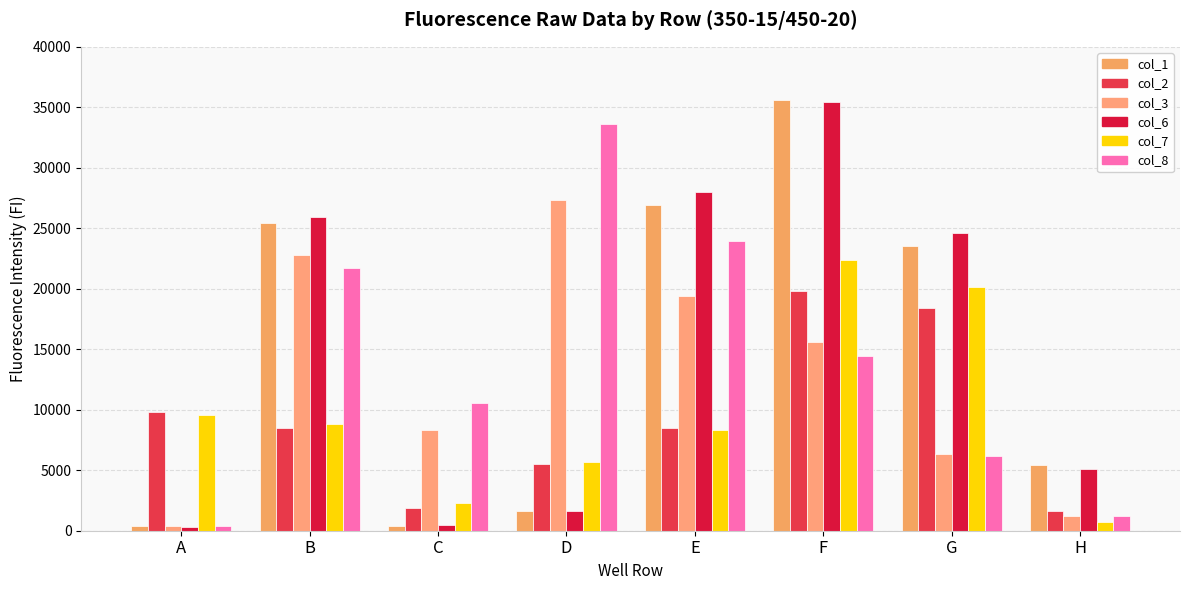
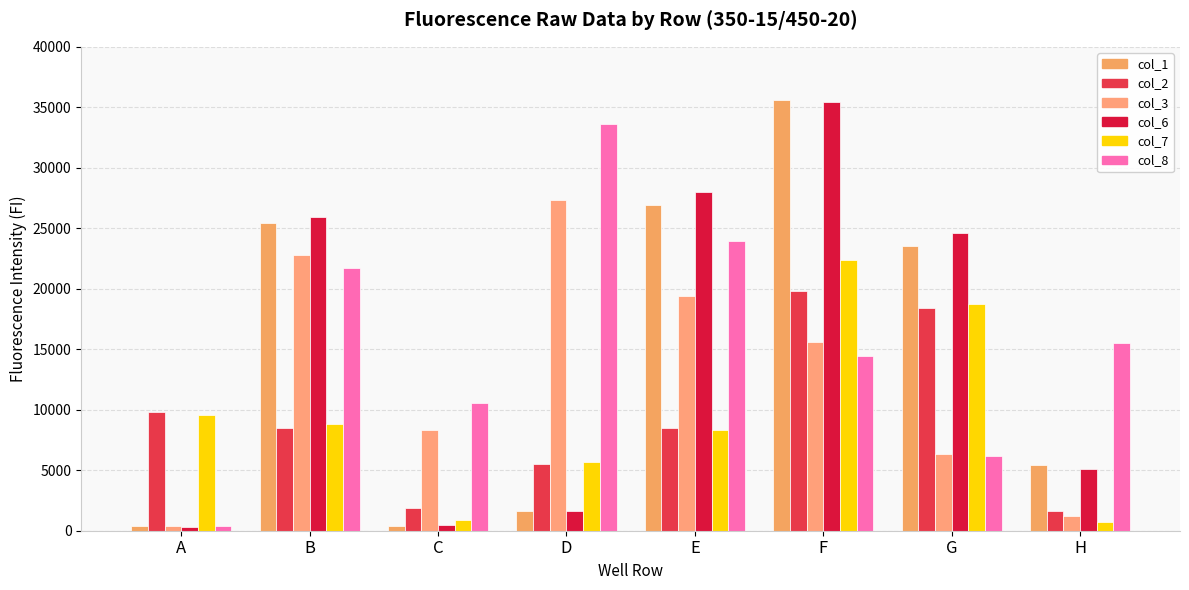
  {
    "col_7": {
      "A": 9500,
      "B": 8900,
-     "C": 2300,
+     "C": 900,
      "D": 5600,
      "E": 8300,
      "F": 22400,
-     "G": 20100,
+     "G": 18700,
      "H": 700
    },
    "col_8": {
      "A": 400,
      "B": 21700,
      "C": 10600,
      "D": 33600,
      "E": 24000,
      "F": 14500,
      "G": 6200,
-     "H": 1200
+     "H": 15500
    }
  }
